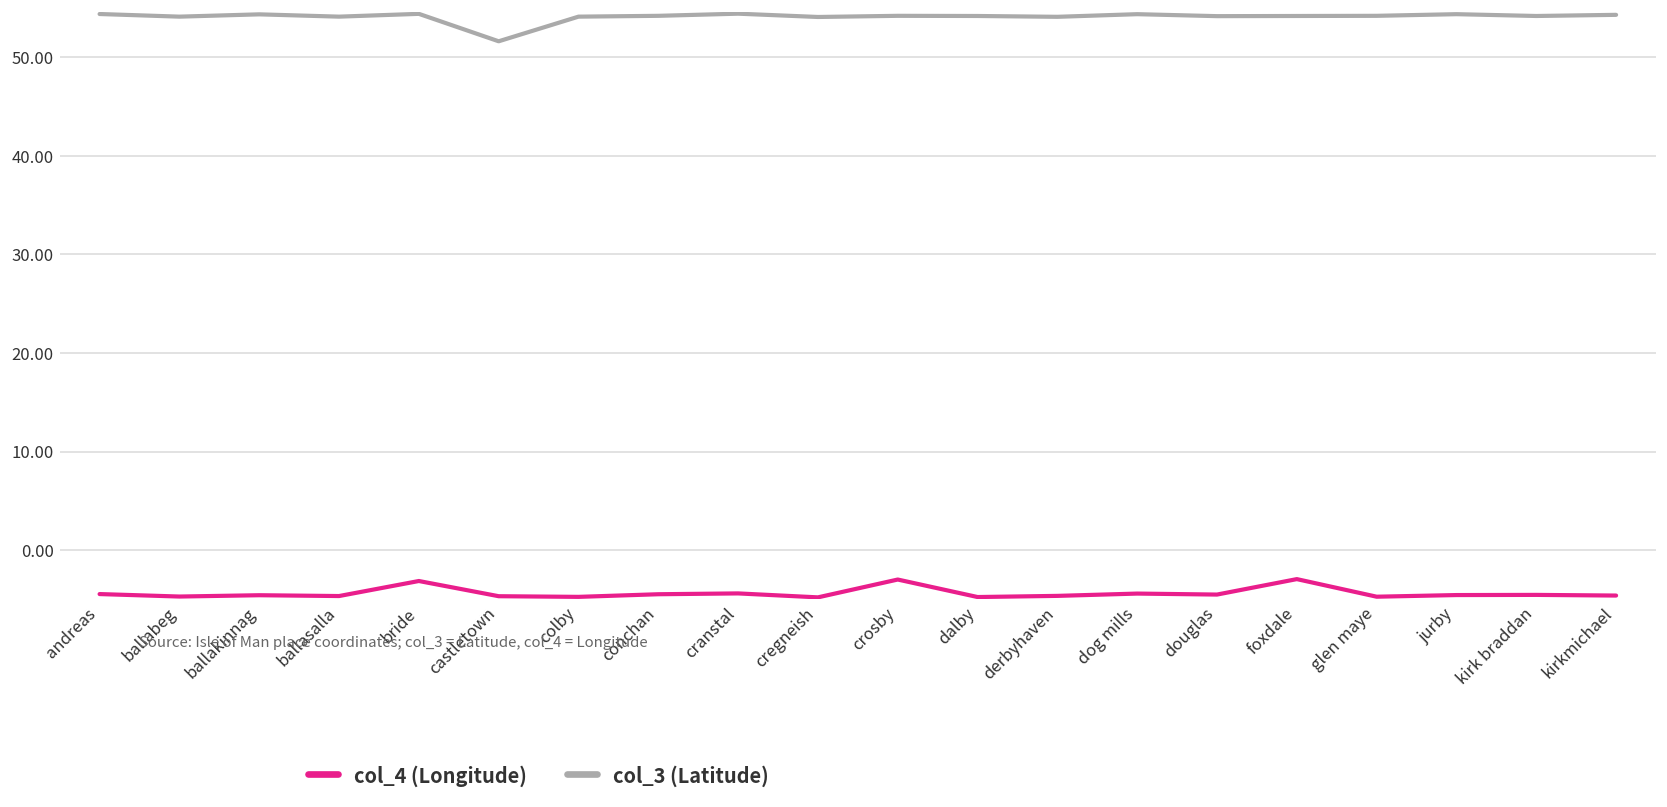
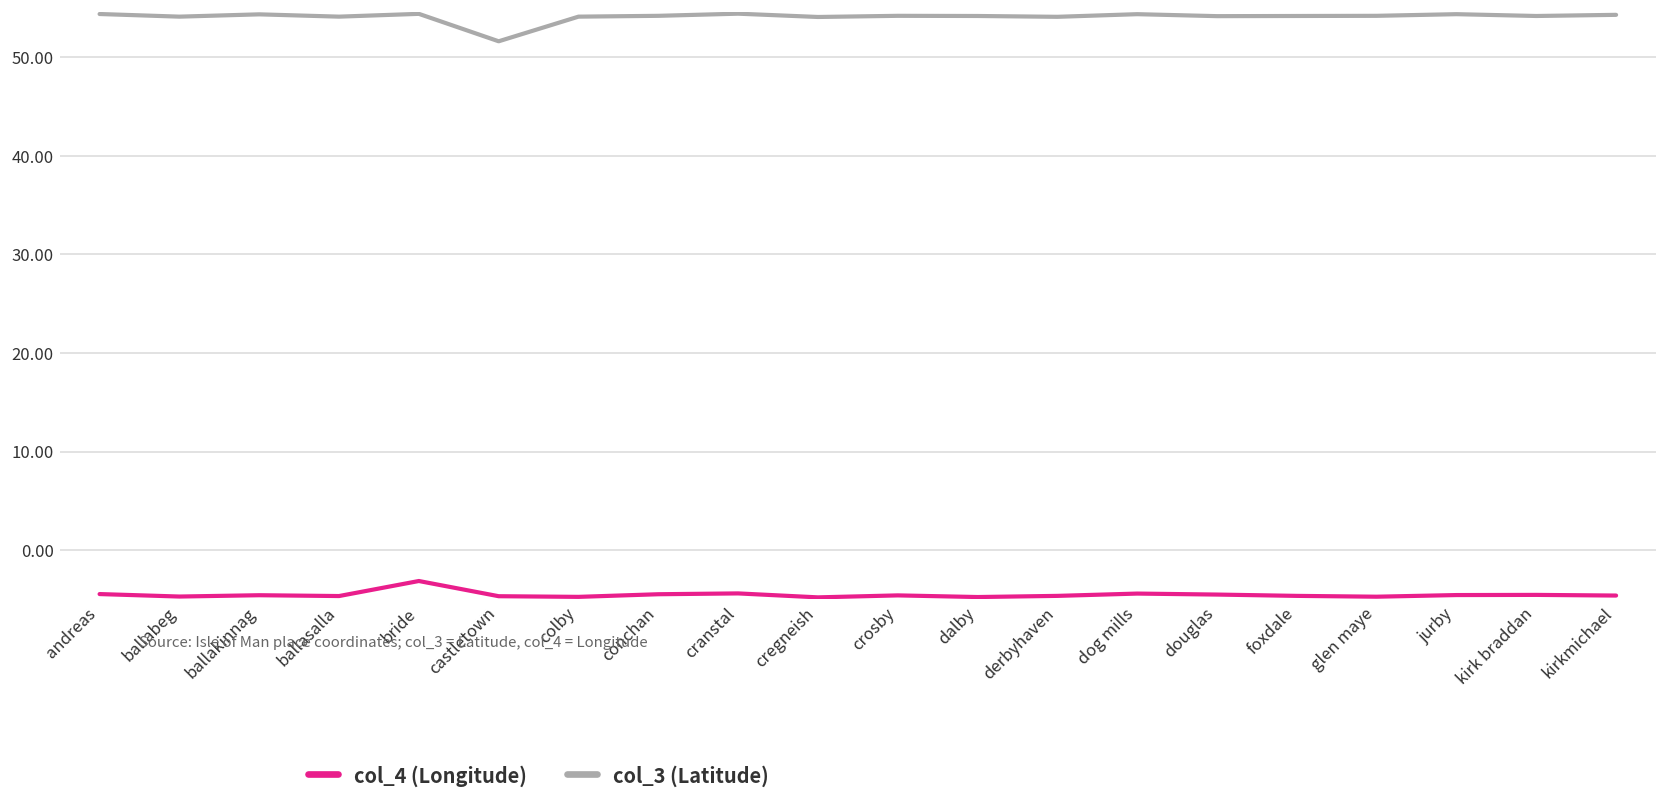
  {
    "col_4 (Longitude)": {
      "andreas": -4,
      "ballabeg": -5,
      "ballakinnag": -5,
      "ballasalla": -5,
      "bride": -3,
      "castletown": -5,
      "colby": -5,
      "conchan": -4,
      "cranstal": -4,
      "cregneish": -5,
-     "crosby": -3,
+     "crosby": -5,
      "dalby": -5,
      "derbyhaven": -5,
      "dog mills": -4,
      "douglas": -4,
-     "foxdale": -3,
+     "foxdale": -5,
      "glen maye": -5,
      "jurby": -5,
      "kirk braddan": -5,
      "kirkmichael": -5
    },
    "col_3 (Latitude)": {
      "andreas": 54,
      "ballabeg": 54,
      "ballakinnag": 54,
      "ballasalla": 54,
      "bride": 54,
      "castletown": 52,
      "colby": 54,
      "conchan": 54,
      "cranstal": 54,
      "cregneish": 54,
      "crosby": 54,
      "dalby": 54,
      "derbyhaven": 54,
      "dog mills": 54,
      "douglas": 54,
      "foxdale": 54,
      "glen maye": 54,
      "jurby": 54,
      "kirk braddan": 54,
      "kirkmichael": 54
    }
  }
